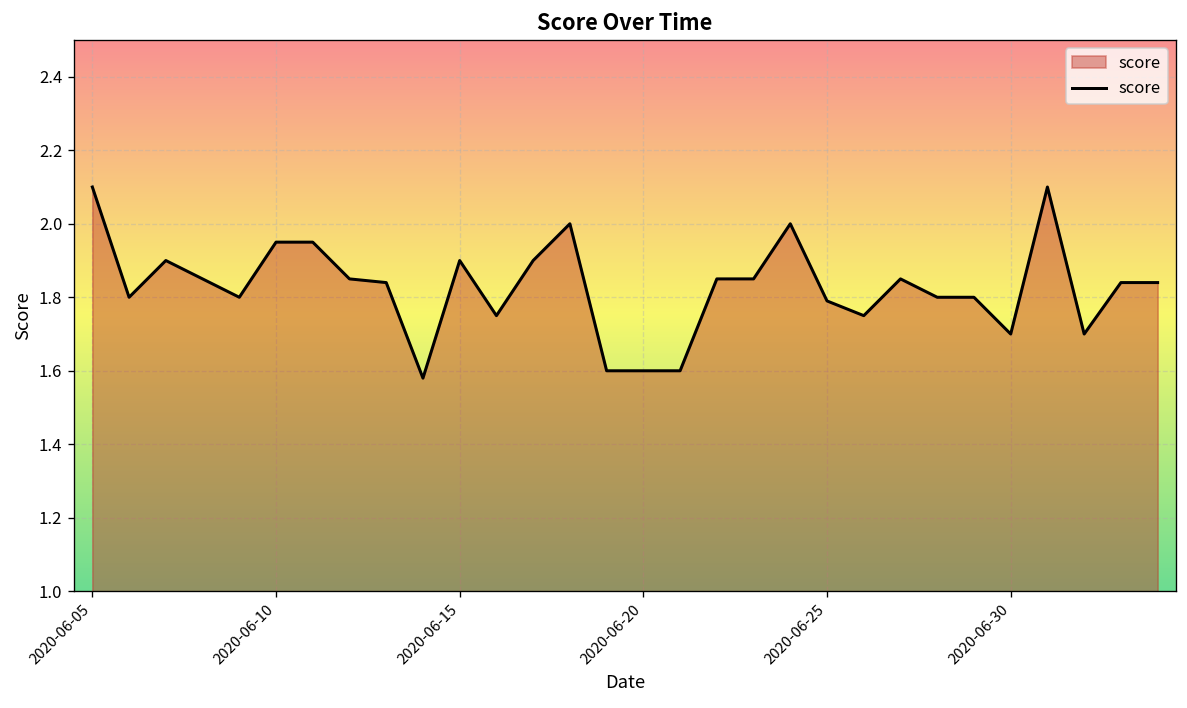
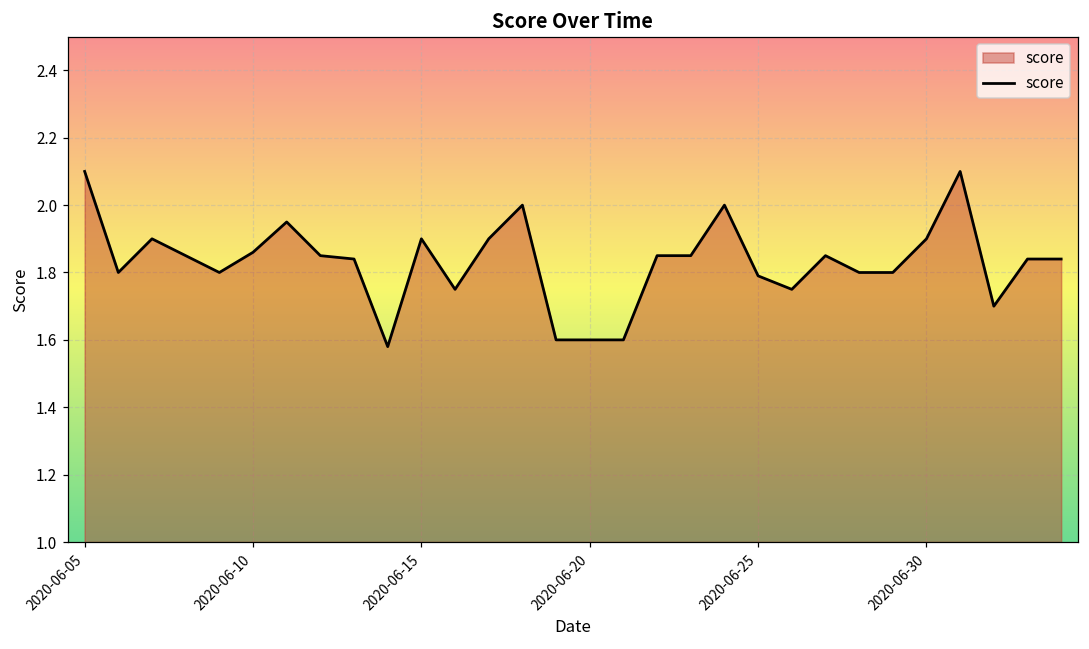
  {
    "2020-06-05": 2.10,
-   "2020-06-10": 1.95,
+   "2020-06-10": 1.86,
    "2020-06-15": 1.90,
    "2020-06-20": 1.60,
    "2020-06-25": 1.79,
-   "2020-06-30": 1.7
+   "2020-06-30": 1.9
  }
